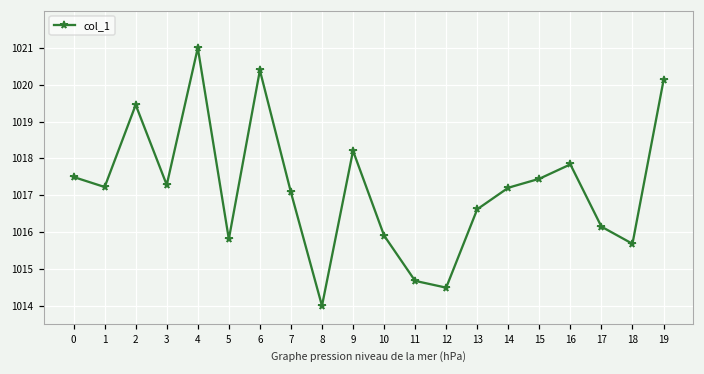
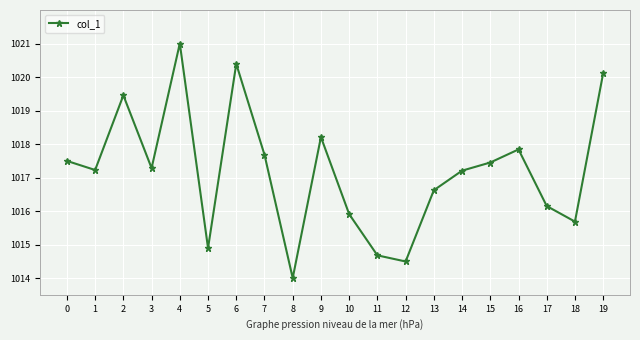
  {
    "0": 1017.5,
    "1": 1017.2,
    "2": 1019.5,
    "3": 1017.3,
    "4": 1021.0,
-   "5": 1015.8,
+   "5": 1014.9,
    "6": 1020.4,
-   "7": 1017.1,
+   "7": 1017.7,
    "8": 1014.0,
    "9": 1018.2,
    "10": 1015.9,
    "11": 1014.7,
    "12": 1014.5,
    "13": 1016.6,
    "14": 1017.2,
    "15": 1017.4,
    "16": 1017.8,
    "17": 1016.1,
    "18": 1015.7,
    "19": 1020.1
  }
